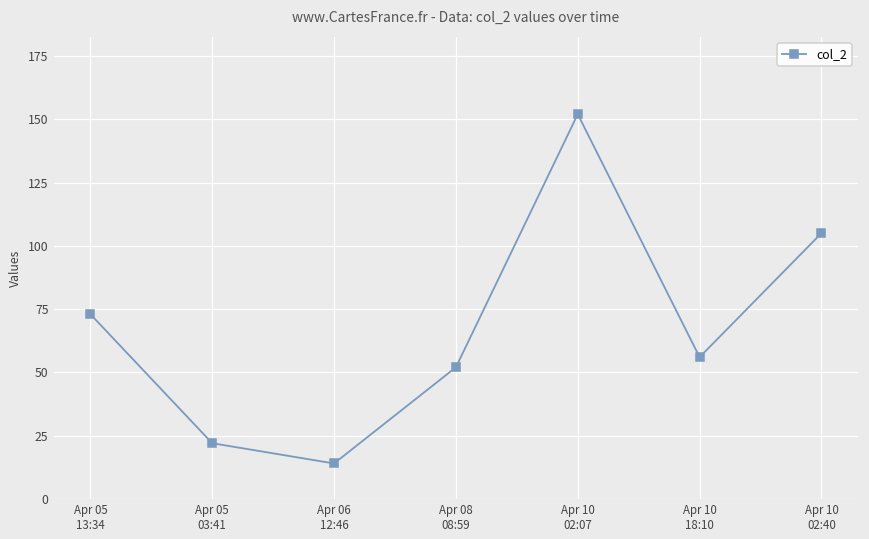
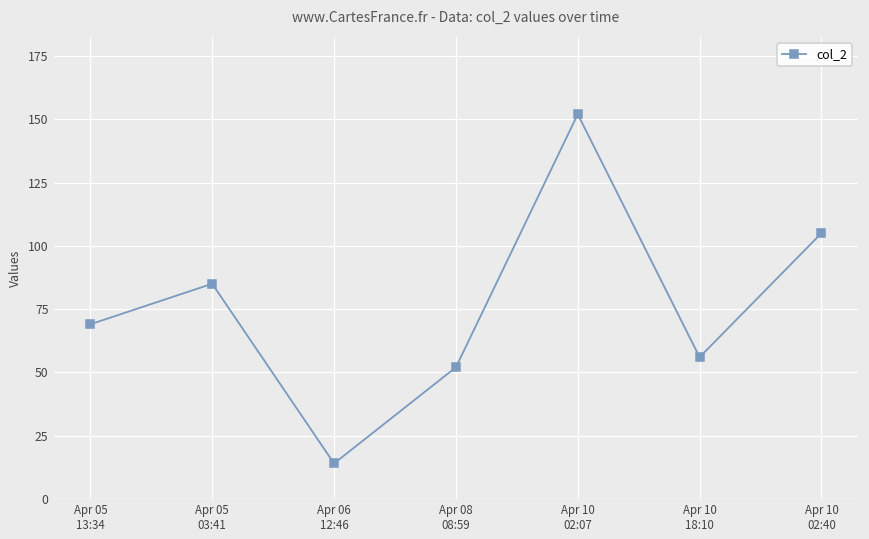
  {
-   "Apr 05 13:34": 73,
-   "Apr 05 03:41": 22,
+   "Apr 05 13:34": 69,
+   "Apr 05 03:41": 85,
    "Apr 06 12:46": 14,
    "Apr 08 08:59": 52,
    "Apr 10 02:07": 152,
    "Apr 10 18:10": 56,
    "Apr 10 02:40": 105
  }
